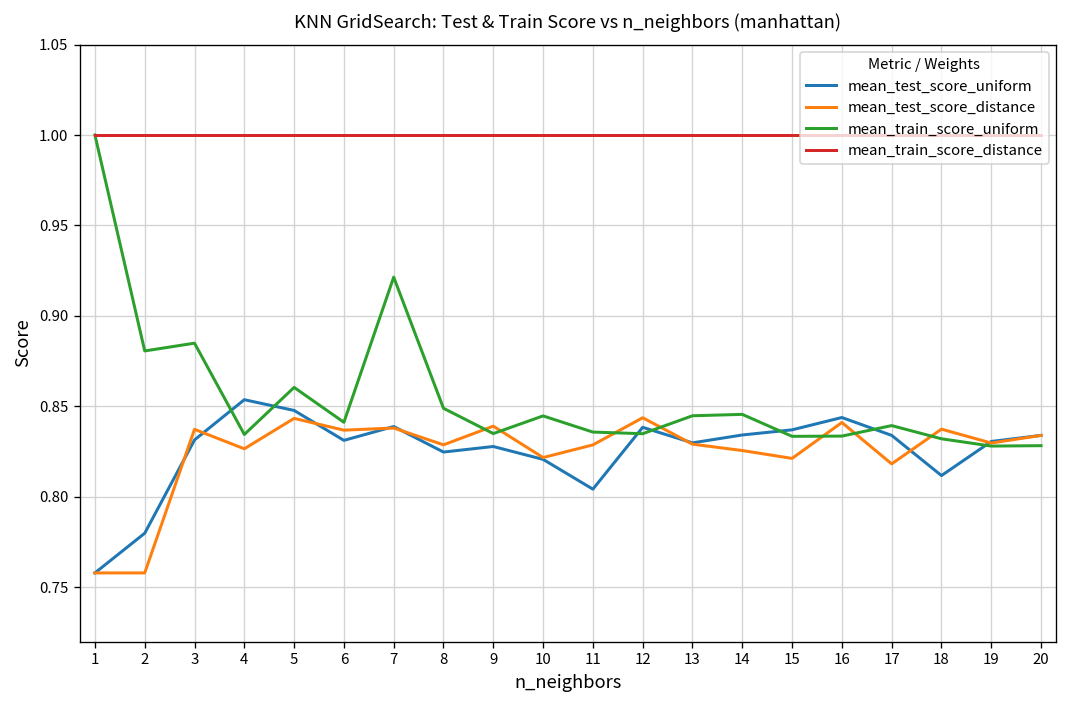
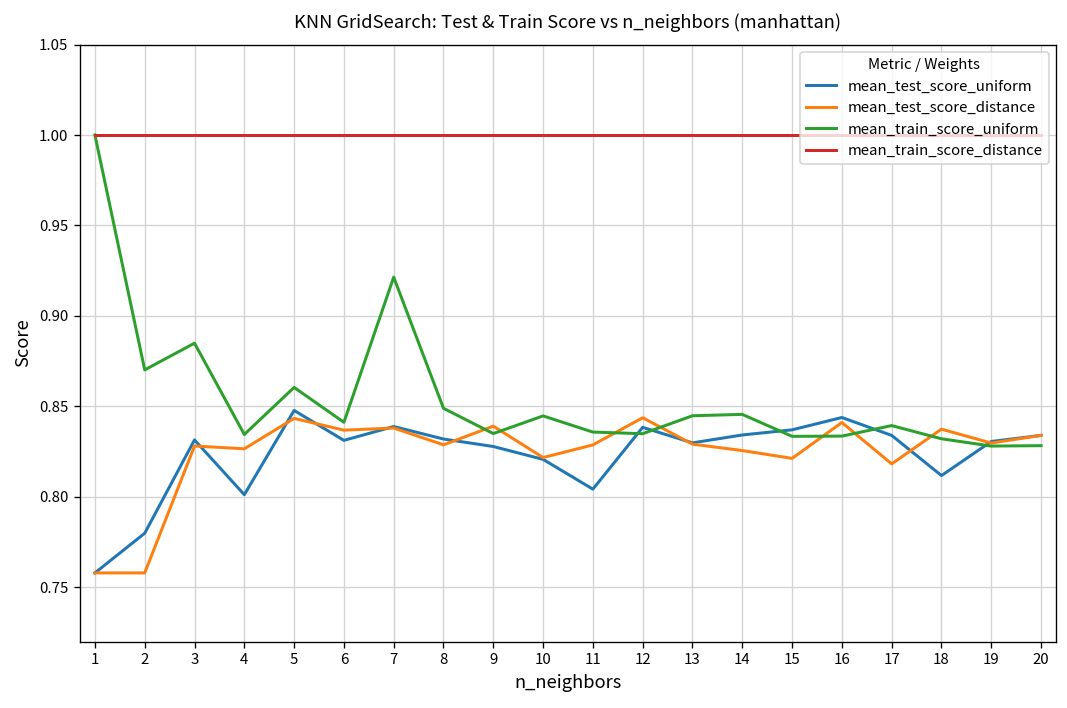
  {
    "mean_test_score_uniform": {
      "2": 0.780,
      "3": 0.831,
-     "4": 0.854,
+     "4": 0.801,
      "5": 0.848,
      "6": 0.831,
-     "8": 0.825,
+     "8": 0.832,
      "9": 0.828,
      "11": 0.804,
      "12": 0.838,
      "14": 0.834,
      "15": 0.837,
      "16": 0.844,
      "17": 0.834,
      "18": 0.812
    },
    "mean_test_score_distance": {
      "2": 0.758,
-     "3": 0.837,
+     "3": 0.828,
      "4": 0.827,
      "5": 0.843,
      "6": 0.837,
      "8": 0.829,
      "9": 0.839,
      "11": 0.829,
      "12": 0.844,
      "14": 0.826,
      "15": 0.821,
      "16": 0.841,
      "17": 0.818,
      "18": 0.837
    },
    "mean_train_score_uniform": {
-     "2": 0.881,
+     "2": 0.870,
      "3": 0.885,
      "4": 0.835,
      "5": 0.861,
      "6": 0.841,
      "7": 0.921,
      "8": 0.849,
      "9": 0.835,
      "10": 0.845,
      "11": 0.836,
      "12": 0.835,
      "13": 0.845,
      "14": 0.846,
      "15": 0.833,
      "16": 0.834,
      "17": 0.839,
      "18": 0.832,
      "20": 0.828
    },
    "mean_train_score_distance": {
      "2": 1.000,
      "3": 1.000,
      "4": 1.000,
      "5": 1.000,
      "6": 1.000,
      "7": 1.000,
      "8": 1.000,
      "9": 1.000,
      "10": 1.000,
      "11": 1.000,
      "12": 1.000,
      "13": 1.000,
      "14": 1.000,
      "15": 1.000
    }
  }
